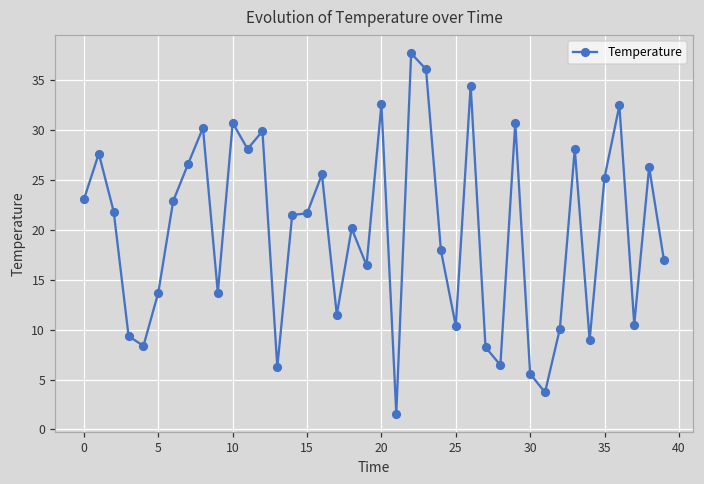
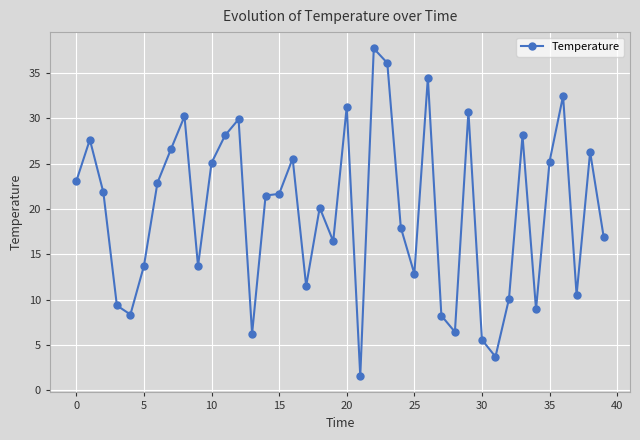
  {
    "0": 23,
    "5": 14,
-   "10": 31,
+   "10": 25,
    "15": 22,
-   "20": 33,
-   "25": 10,
+   "20": 31,
+   "25": 13,
    "30": 6,
    "35": 25
  }
